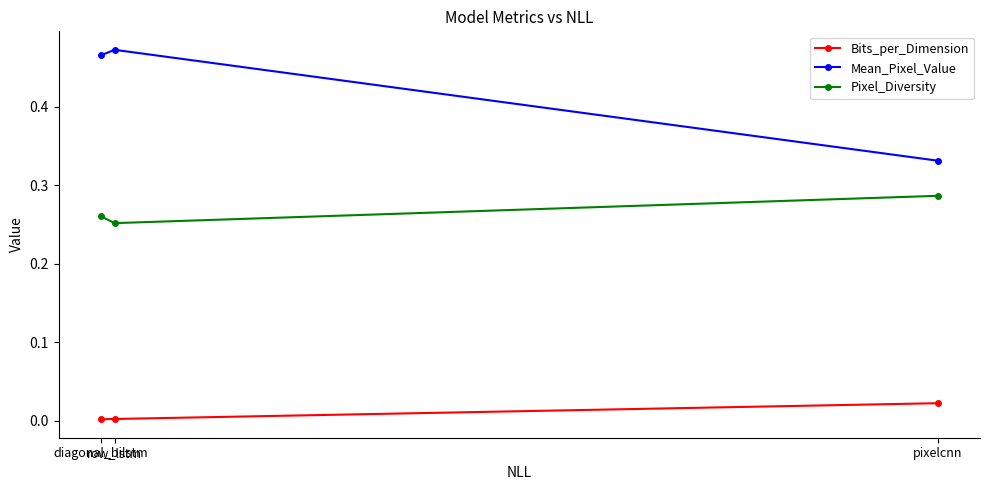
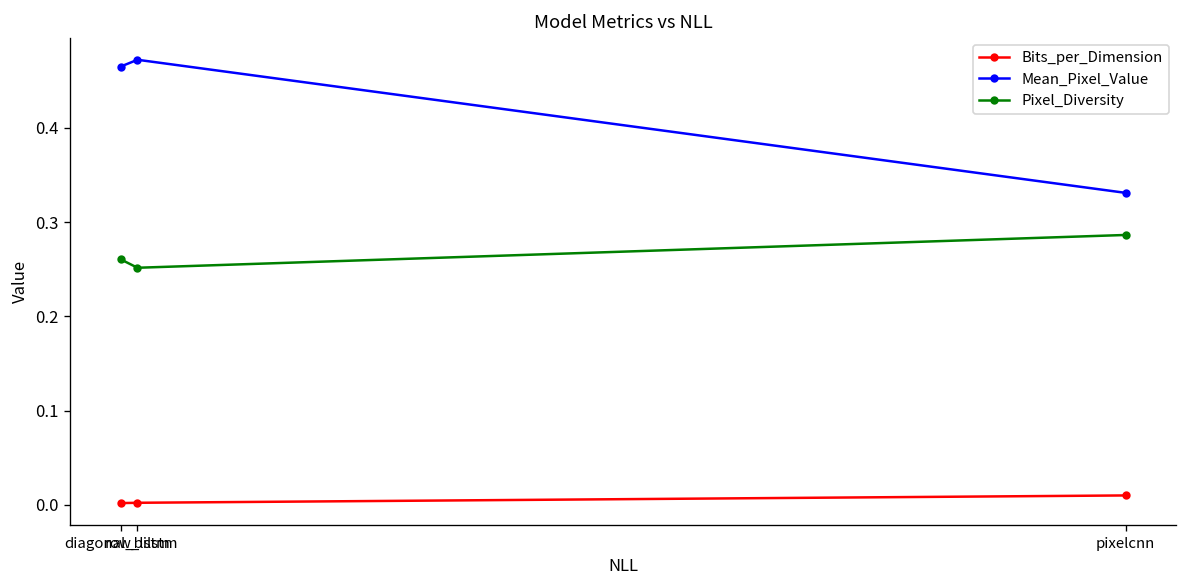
  {
    "Bits_per_Dimension": {
-     "pixelcnn": 0.02
+     "pixelcnn": 0.01
    },
    "Mean_Pixel_Value": {
      "pixelcnn": 0.33
    },
    "Pixel_Diversity": {
      "pixelcnn": 0.29
    }
  }
